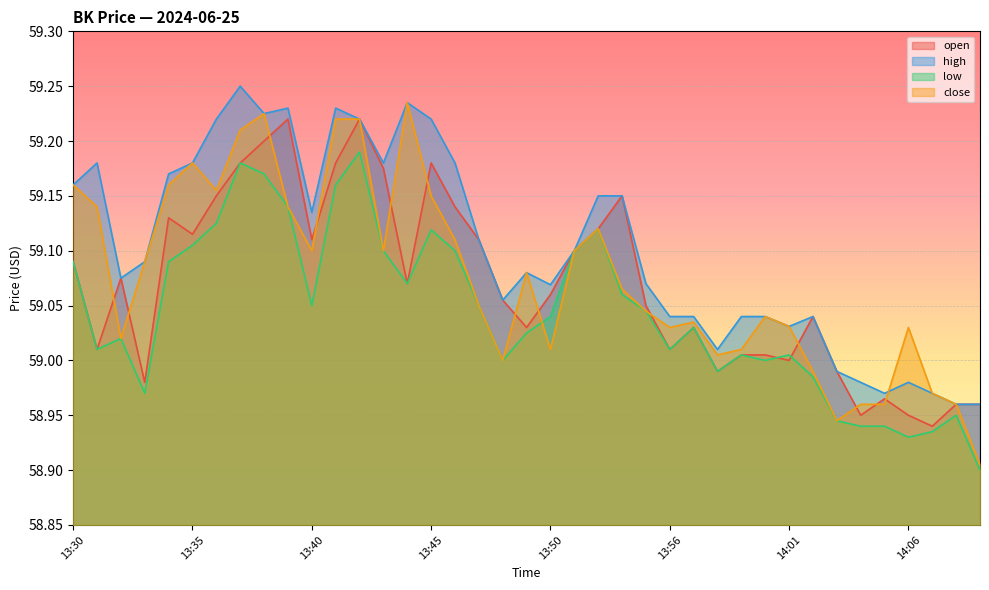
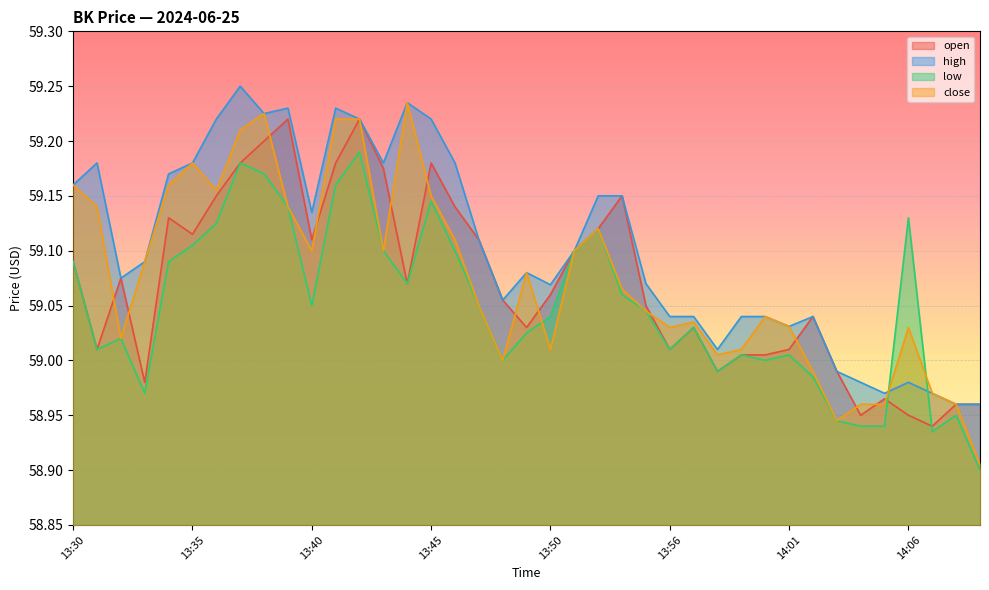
  {
    "open": {
      "13:35": 59.115,
      "13:40": 59.11,
      "13:45": 59.18,
      "13:50": 59.06,
-     "14:01": 59.00,
+     "14:01": 59.01,
      "14:06": 58.95
    },
    "high": {
      "13:40": 59.135,
      "13:45": 59.220,
      "13:50": 59.069,
      "13:56": 59.040,
      "14:06": 58.980
    },
    "low": {
      "13:35": 59.105,
      "13:40": 59.050,
-     "13:45": 59.119,
+     "13:45": 59.145,
      "13:50": 59.040,
      "14:01": 59.005,
-     "14:06": 58.93
+     "14:06": 59.13
    },
    "close": {
      "13:40": 59.100,
      "13:45": 59.150,
      "13:50": 59.010,
      "13:56": 59.030,
      "14:06": 59.030
    }
  }
